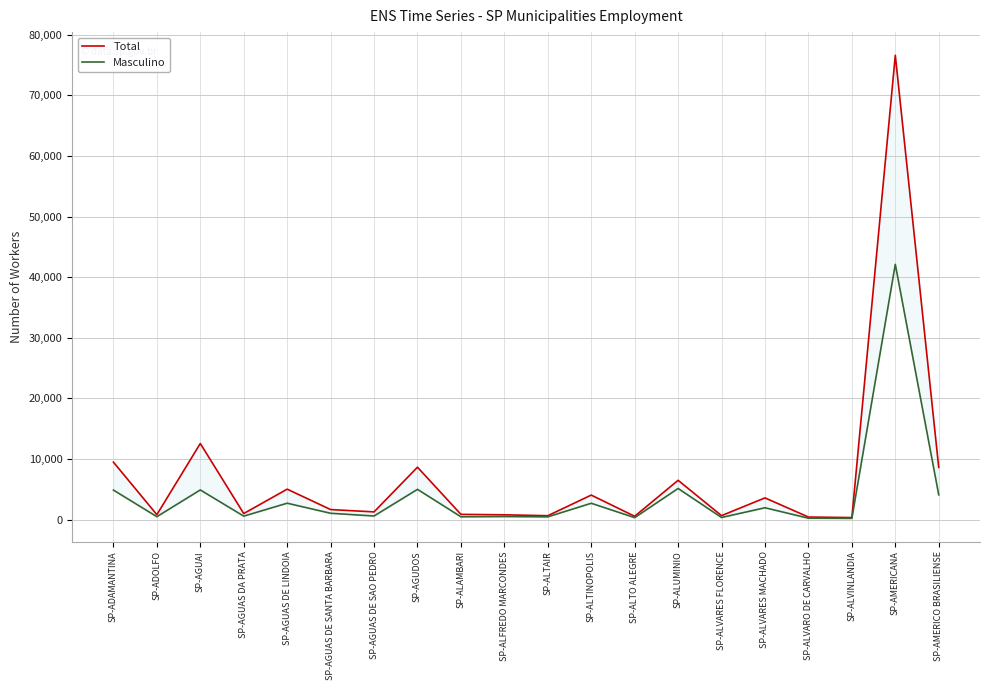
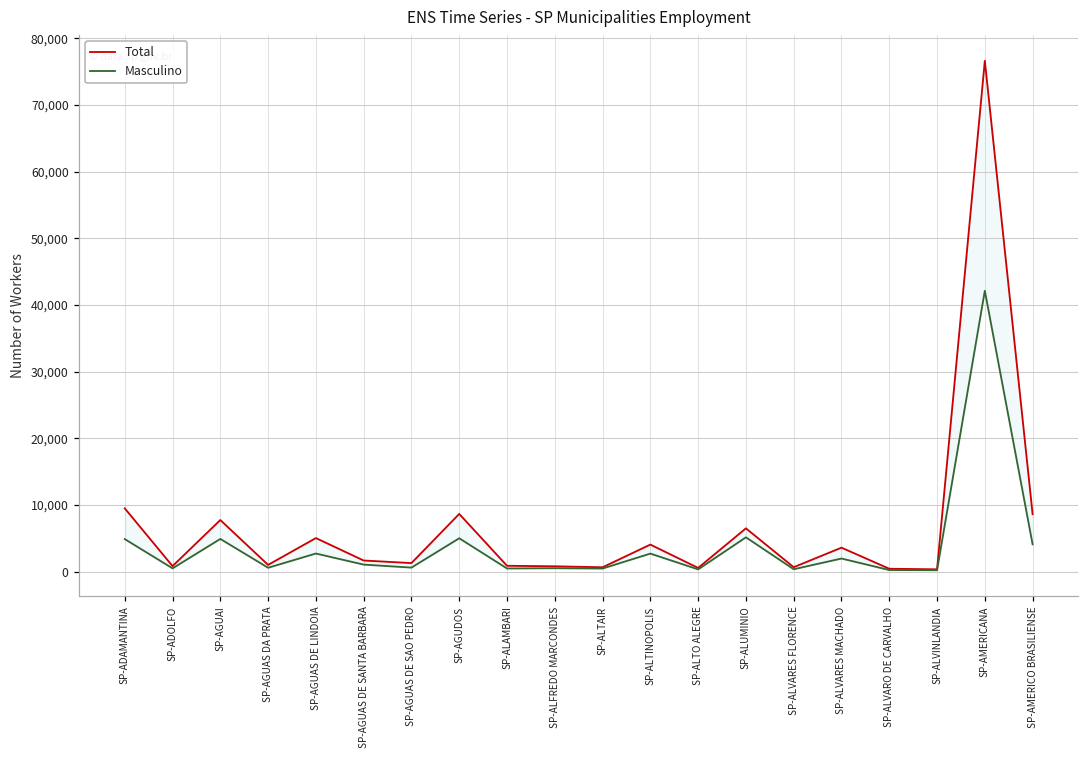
  {
    "Total": {
      "SP-ADAMANTINA": "9,000",
-     "SP-AGUAI": "13,000",
+     "SP-AGUAI": "8,000",
      "SP-AGUAS DA PRATA": "1,000",
      "SP-AGUAS DE LINDOIA": "5,000",
      "SP-AGUAS DE SANTA BARBARA": "2,000",
      "SP-AGUAS DE SAO PEDRO": "1,000",
      "SP-AGUDOS": "9,000",
      "SP-ALTINOPOLIS": "4,000",
      "SP-ALUMINIO": "6,000",
      "SP-ALVARES MACHADO": "4,000",
      "SP-AMERICANA": "77,000",
      "SP-AMERICO BRASILIENSE": "9,000"
    },
    "Masculino": {
      "SP-ADAMANTINA": "5,000",
      "SP-AGUAI": "5,000",
      "SP-AGUAS DA PRATA": "1,000",
      "SP-AGUAS DE LINDOIA": "3,000",
      "SP-AGUAS DE SANTA BARBARA": "1,000",
      "SP-AGUAS DE SAO PEDRO": "1,000",
      "SP-AGUDOS": "5,000",
      "SP-ALTINOPOLIS": "3,000",
      "SP-ALUMINIO": "5,000",
      "SP-ALVARES MACHADO": "2,000",
      "SP-AMERICANA": "42,000",
      "SP-AMERICO BRASILIENSE": "4,000"
    }
  }
